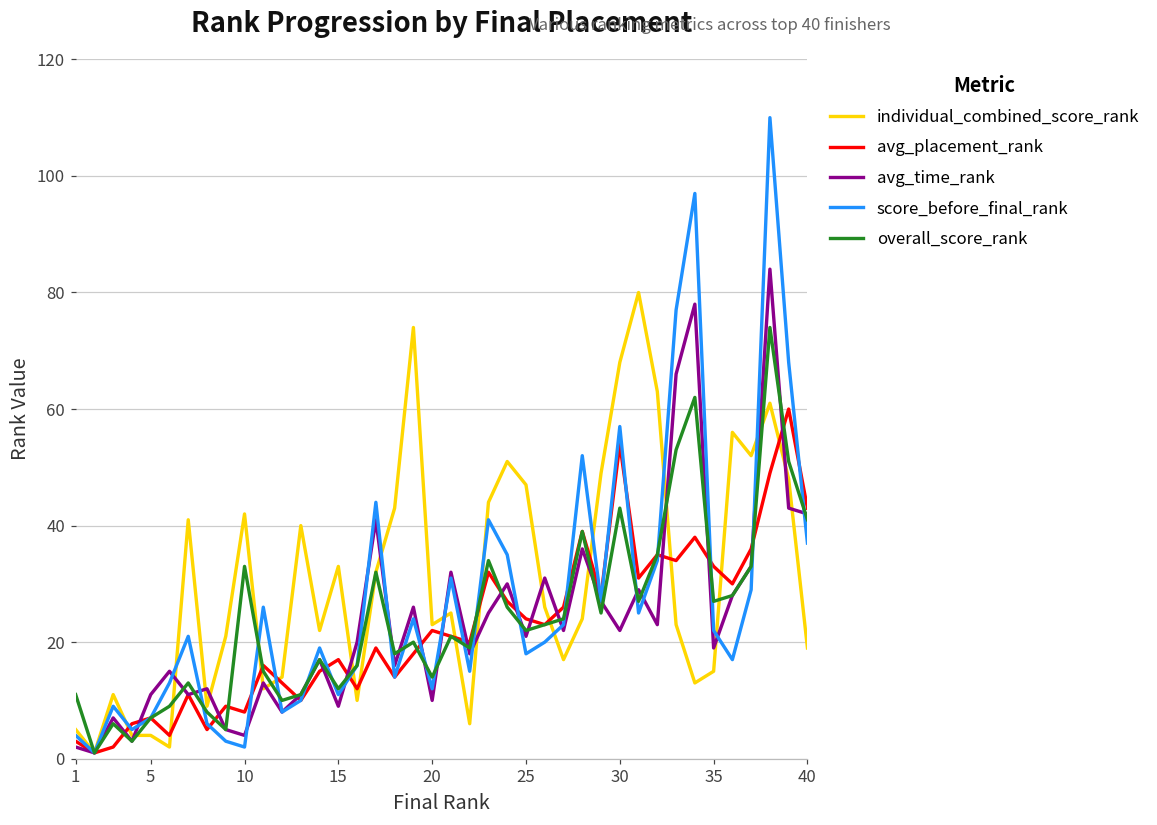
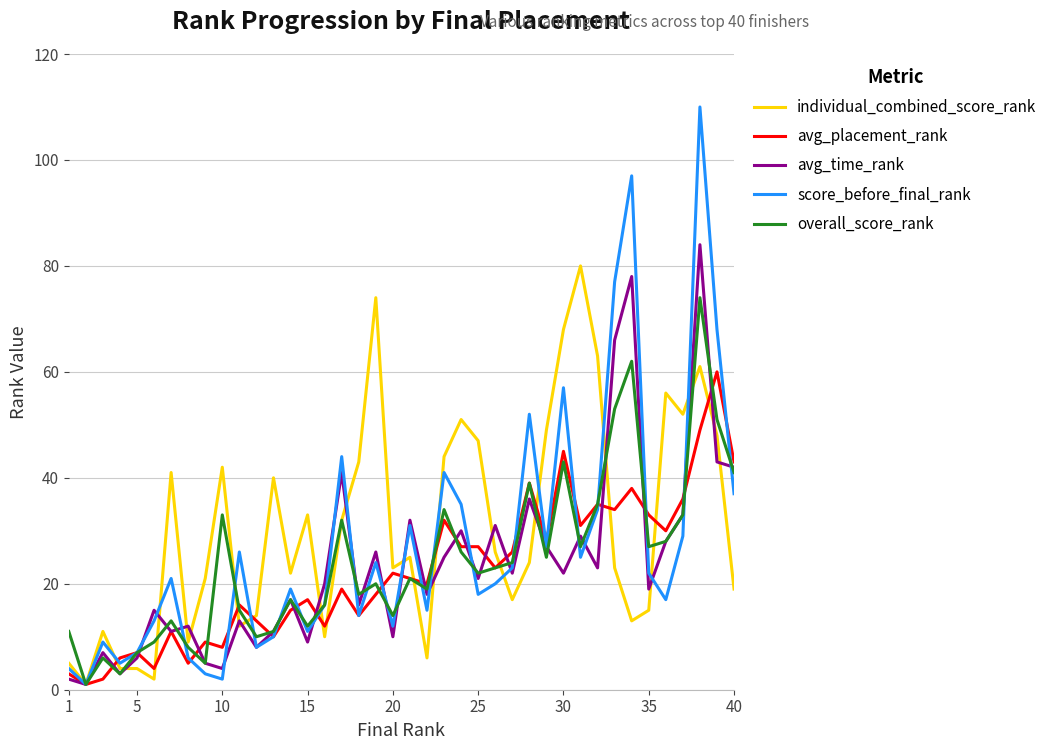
  {
    "individual_combined_score_rank": {
      "1": 5,
      "5": 4,
      "10": 42,
      "15": 33,
      "20": 23,
      "25": 47,
      "30": 68,
      "35": 15,
      "40": 19
    },
    "avg_placement_rank": {
      "1": 3,
      "10": 8,
      "15": 17,
      "20": 22,
-     "25": 24,
-     "30": 54,
+     "25": 27,
+     "30": 45,
      "35": 33,
      "40": 43
    },
    "avg_time_rank": {
      "1": 2,
-     "5": 11,
+     "5": 6,
      "10": 4,
      "15": 9,
      "20": 10,
      "25": 21,
      "30": 22,
      "35": 19,
      "40": 42
    },
    "score_before_final_rank": {
      "1": 4,
      "10": 2,
      "15": 11,
      "20": 12,
      "25": 18,
      "30": 57,
      "35": 22,
      "40": 37
    },
    "overall_score_rank": {
      "1": 11,
      "10": 33,
      "15": 12,
      "20": 14,
      "25": 22,
      "30": 43,
      "35": 27,
      "40": 41
    }
  }
